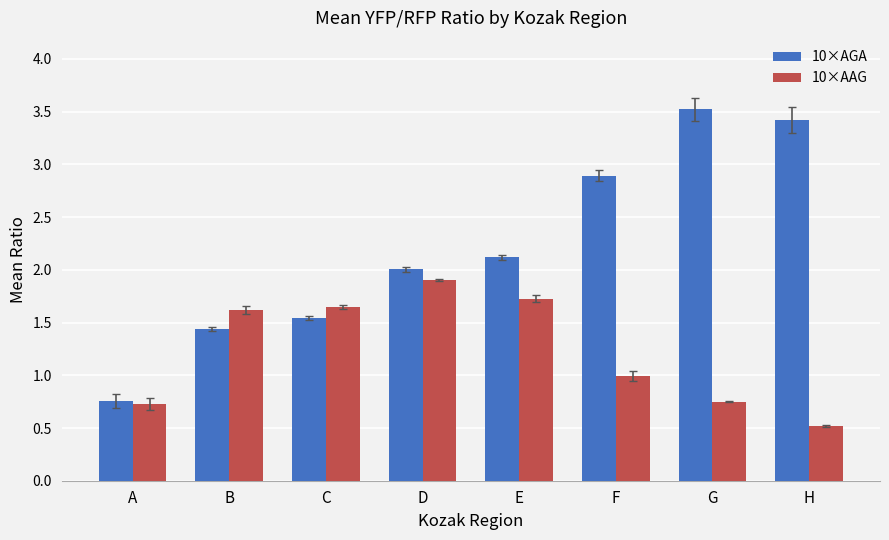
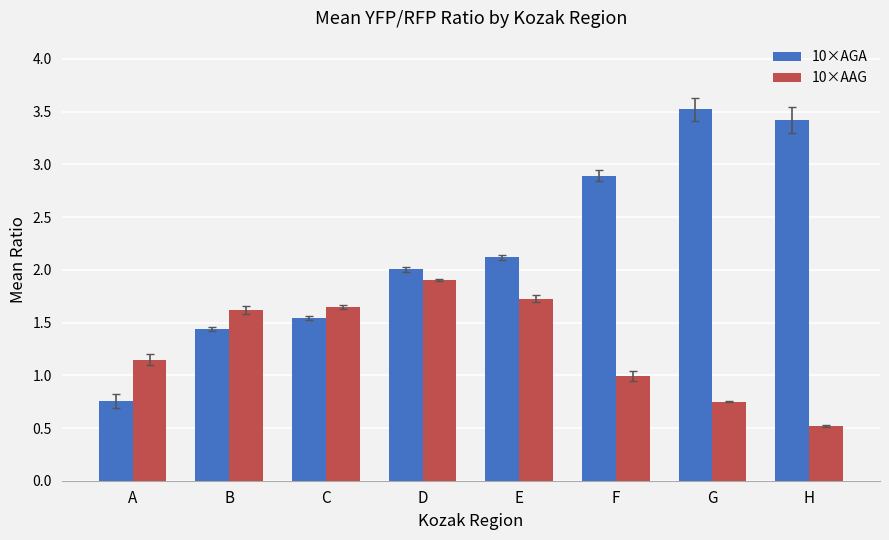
  {
    "10×AAG": {
-     "A": 0.73,
+     "A": 1.15,
      "B": 1.62,
      "C": 1.65,
      "D": 1.91,
      "E": 1.73,
      "F": 0.99,
      "G": 0.75,
      "H": 0.52
    }
  }
